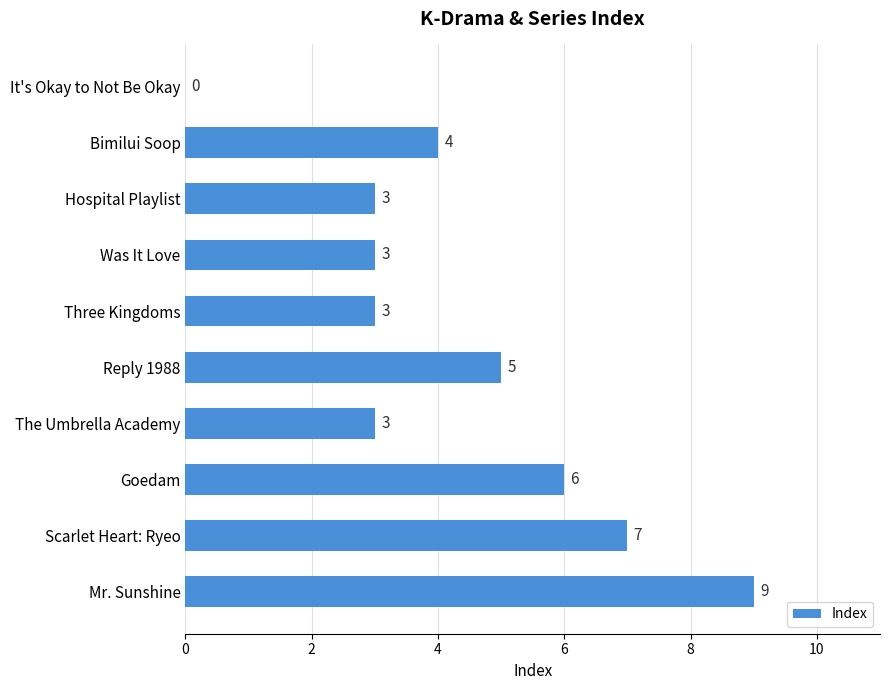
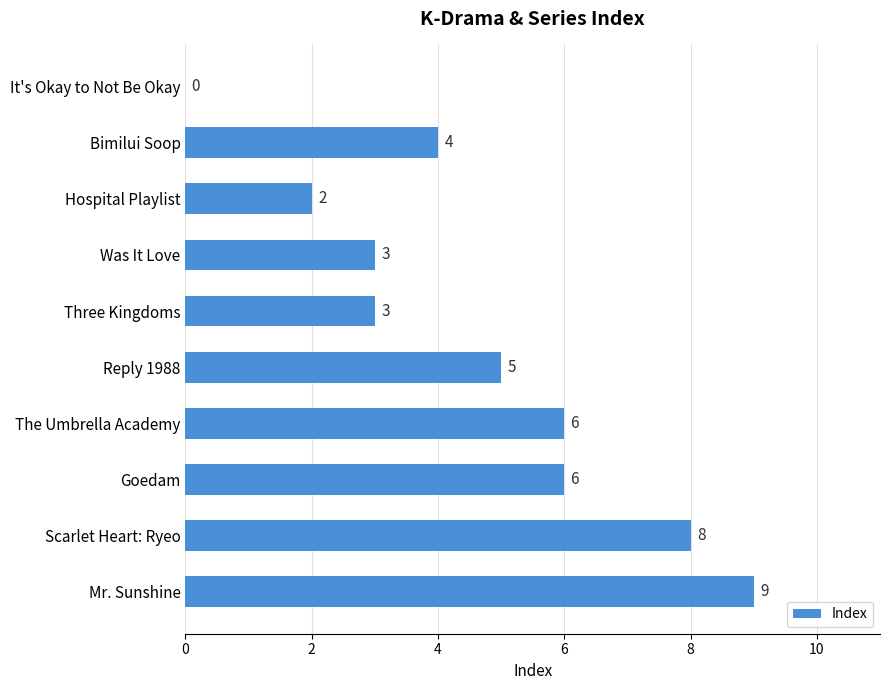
  {
    "It's Okay to Not Be Okay": 0,
    "Bimilui Soop": 4,
-   "Hospital Playlist": 3,
+   "Hospital Playlist": 2,
    "Was It Love": 3,
    "Three Kingdoms": 3,
    "Reply 1988": 5,
-   "The Umbrella Academy": 3,
+   "The Umbrella Academy": 6,
    "Goedam": 6,
-   "Scarlet Heart: Ryeo": 7,
+   "Scarlet Heart: Ryeo": 8,
    "Mr. Sunshine": 9
  }
